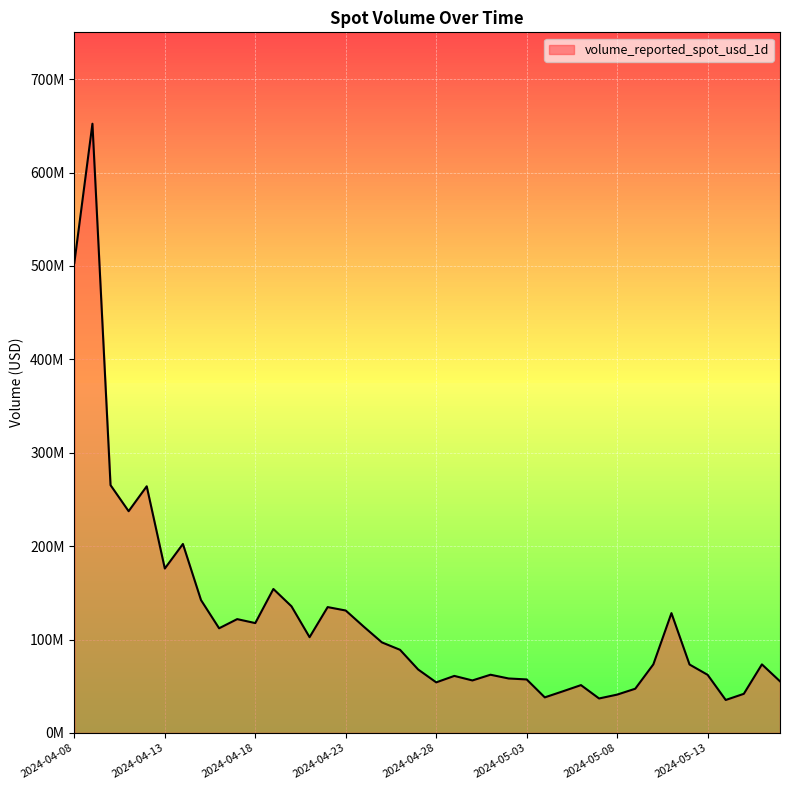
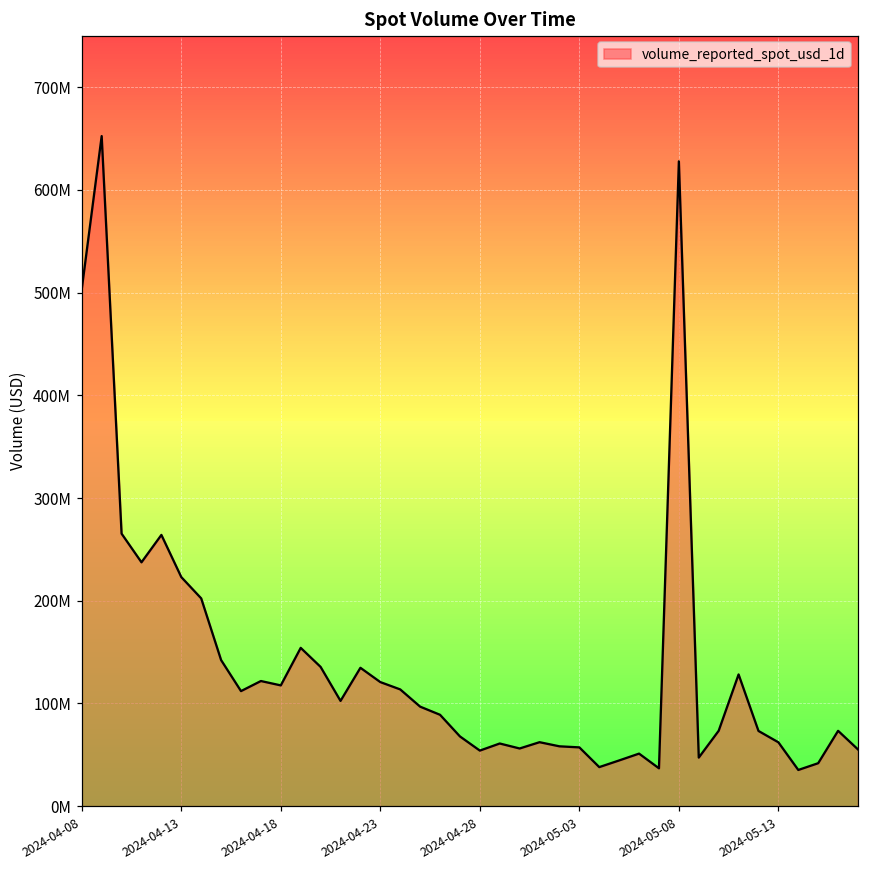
  {
    "2024-04-08": 500000000,
-   "2024-04-13": 180000000,
+   "2024-04-13": 220000000,
    "2024-04-18": 120000000,
-   "2024-04-23": 130000000,
+   "2024-04-23": 120000000,
    "2024-04-28": 50000000,
    "2024-05-03": 60000000,
-   "2024-05-08": 40000000,
+   "2024-05-08": 630000000,
    "2024-05-13": 60000000
  }
